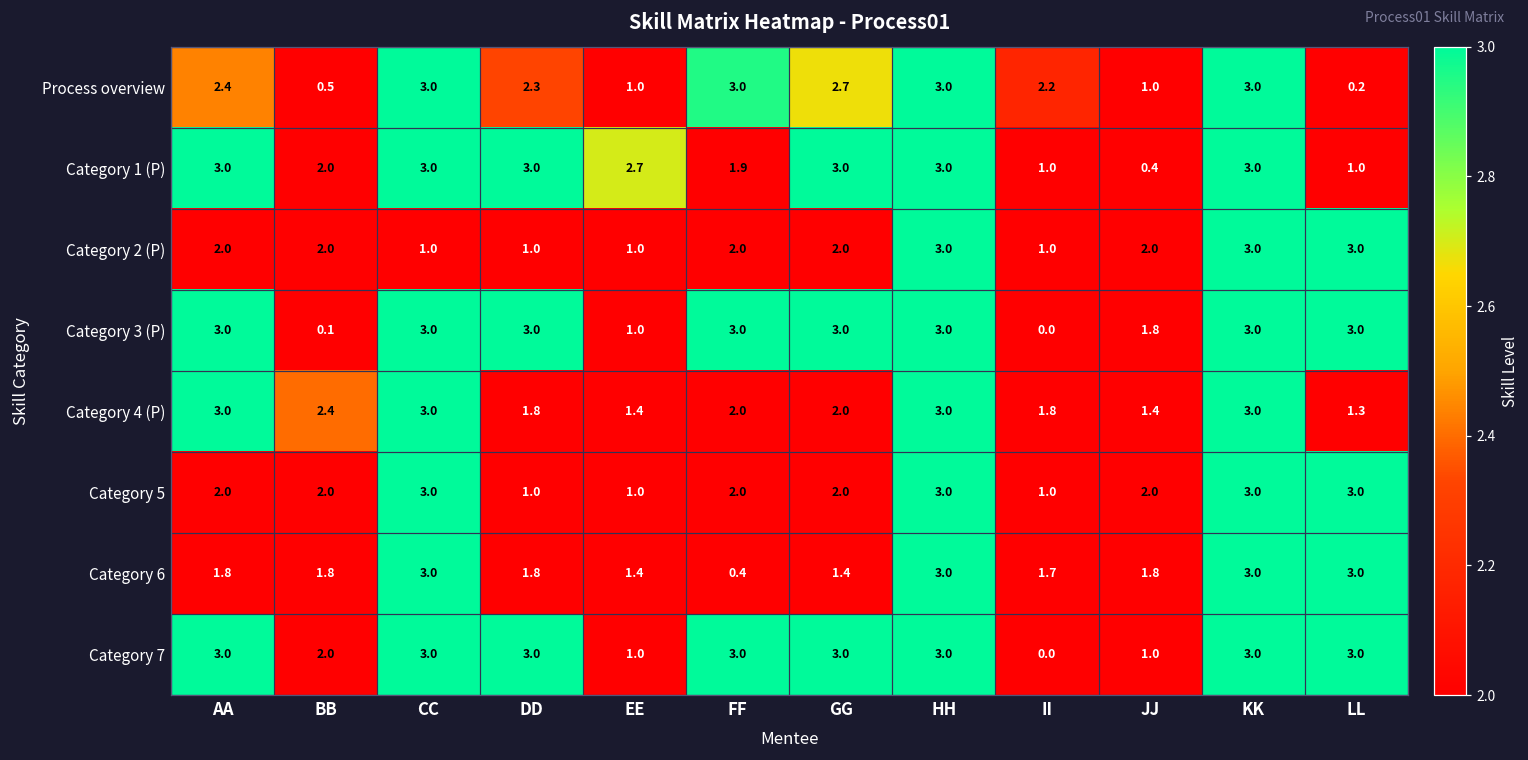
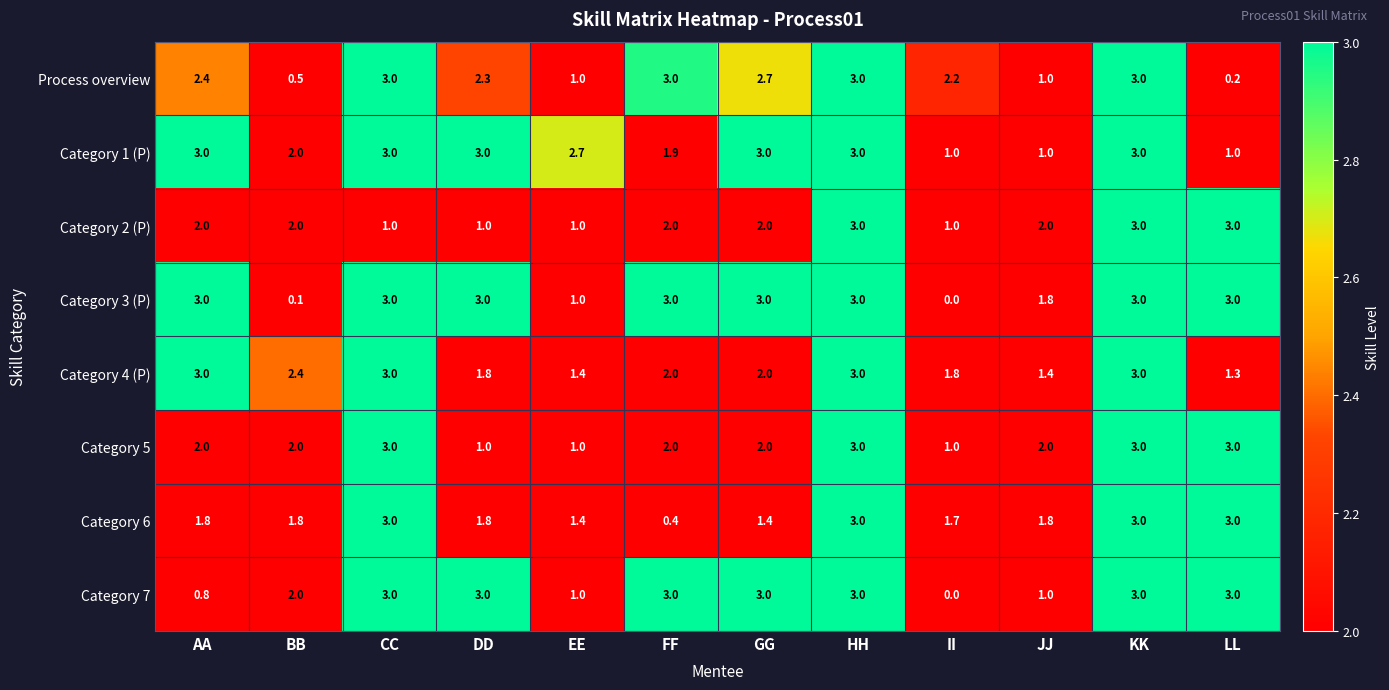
  {
    "Process overview": {
      "AA": 2.4,
      "BB": 0.5,
      "CC": 3.0,
      "DD": 2.3,
      "EE": 1.0,
      "FF": 3.0,
      "GG": 2.7,
      "HH": 3.0,
      "II": 2.2,
      "JJ": 1.0,
      "KK": 3.0,
      "LL": 0.2
    },
    "Category 1 (P)": {
      "AA": 3.0,
      "BB": 2.0,
      "CC": 3.0,
      "DD": 3.0,
      "EE": 2.7,
      "FF": 1.9,
      "GG": 3.0,
      "HH": 3.0,
      "II": 1.0,
-     "JJ": 0.4,
+     "JJ": 1.0,
      "KK": 3.0,
      "LL": 1.0
    },
    "Category 2 (P)": {
      "AA": 2.0,
      "BB": 2.0,
      "CC": 1.0,
      "DD": 1.0,
      "EE": 1.0,
      "FF": 2.0,
      "GG": 2.0,
      "HH": 3.0,
      "II": 1.0,
      "JJ": 2.0,
      "KK": 3.0,
      "LL": 3.0
    },
    "Category 3 (P)": {
      "AA": 3.0,
      "BB": 0.1,
      "CC": 3.0,
      "DD": 3.0,
      "EE": 1.0,
      "FF": 3.0,
      "GG": 3.0,
      "HH": 3.0,
      "II": 0.0,
      "JJ": 1.8,
      "KK": 3.0,
      "LL": 3.0
    },
    "Category 4 (P)": {
      "AA": 3.0,
      "BB": 2.4,
      "CC": 3.0,
      "DD": 1.8,
      "EE": 1.4,
      "FF": 2.0,
      "GG": 2.0,
      "HH": 3.0,
      "II": 1.8,
      "JJ": 1.4,
      "KK": 3.0,
      "LL": 1.3
    },
    "Category 5": {
      "AA": 2.0,
      "BB": 2.0,
      "CC": 3.0,
      "DD": 1.0,
      "EE": 1.0,
      "FF": 2.0,
      "GG": 2.0,
      "HH": 3.0,
      "II": 1.0,
      "JJ": 2.0,
      "KK": 3.0,
      "LL": 3.0
    },
    "Category 6": {
      "AA": 1.8,
      "BB": 1.8,
      "CC": 3.0,
      "DD": 1.8,
      "EE": 1.4,
      "FF": 0.4,
      "GG": 1.4,
      "HH": 3.0,
      "II": 1.7,
      "JJ": 1.8,
      "KK": 3.0,
      "LL": 3.0
    },
    "Category 7": {
-     "AA": 3.0,
+     "AA": 0.8,
      "BB": 2.0,
      "CC": 3.0,
      "DD": 3.0,
      "EE": 1.0,
      "FF": 3.0,
      "GG": 3.0,
      "HH": 3.0,
      "II": 0.0,
      "JJ": 1.0,
      "KK": 3.0,
      "LL": 3.0
    }
  }
